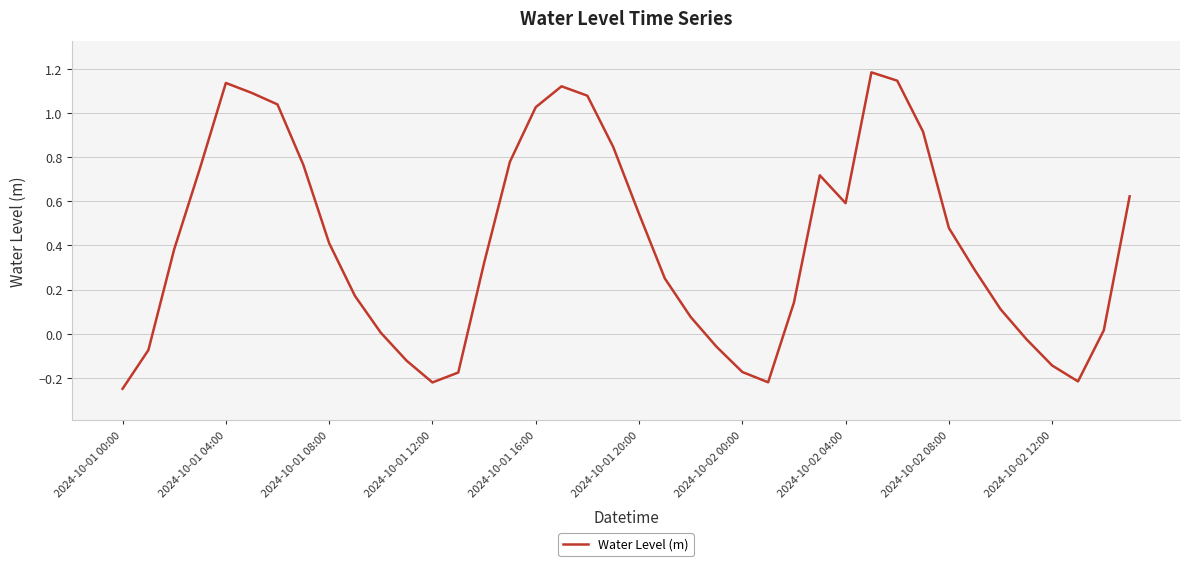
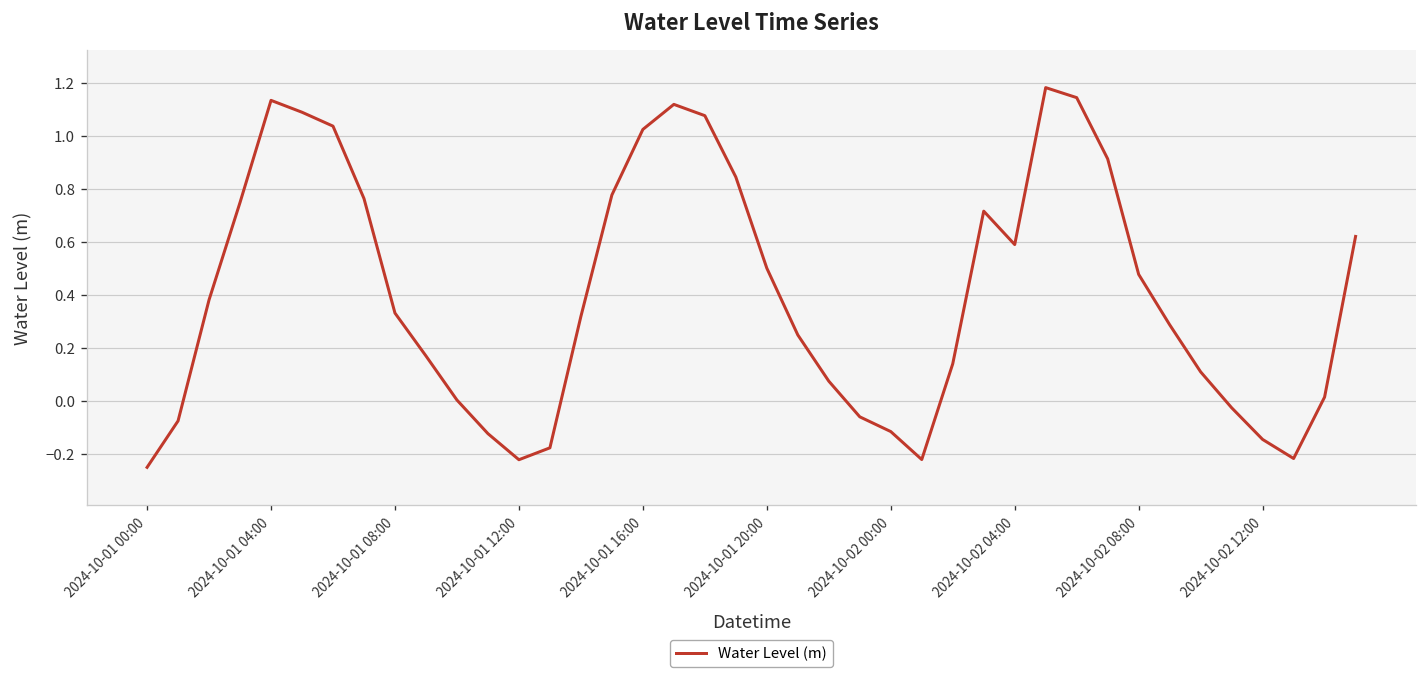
  {
    "2024-10-01 00:00": -0.25,
    "2024-10-01 04:00": 1.13,
-   "2024-10-01 08:00": 0.41,
+   "2024-10-01 08:00": 0.33,
    "2024-10-01 12:00": -0.22,
    "2024-10-01 16:00": 1.03,
-   "2024-10-01 20:00": 0.54,
-   "2024-10-02 00:00": -0.17,
+   "2024-10-01 20:00": 0.50,
+   "2024-10-02 00:00": -0.11,
    "2024-10-02 04:00": 0.59,
    "2024-10-02 08:00": 0.48,
    "2024-10-02 12:00": -0.14
  }
